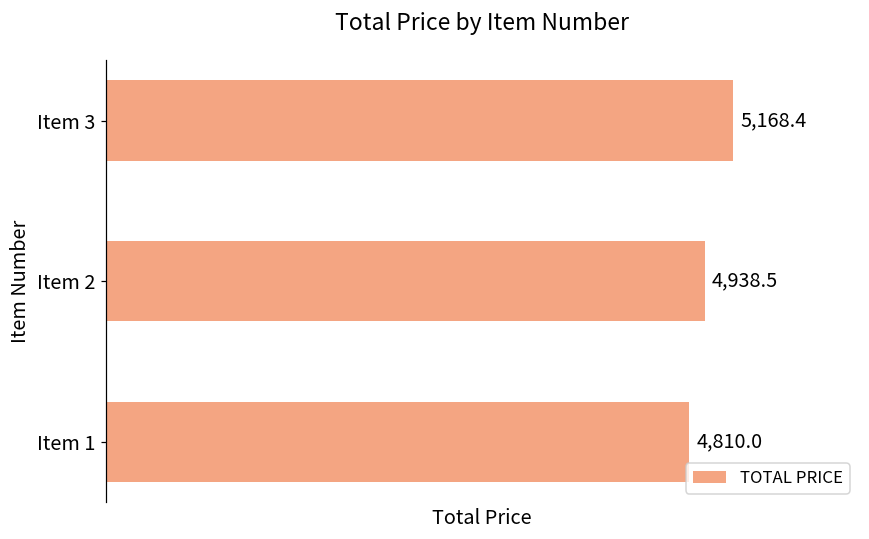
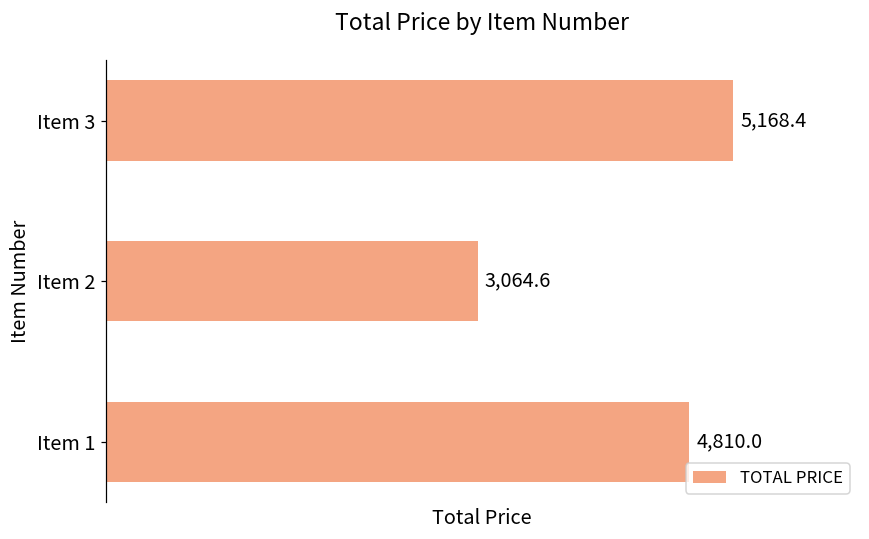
  {
    "Item 3": "5,168.4",
-   "Item 2": "4,938.5",
+   "Item 2": "3,064.6",
    "Item 1": "4,810.0"
  }
